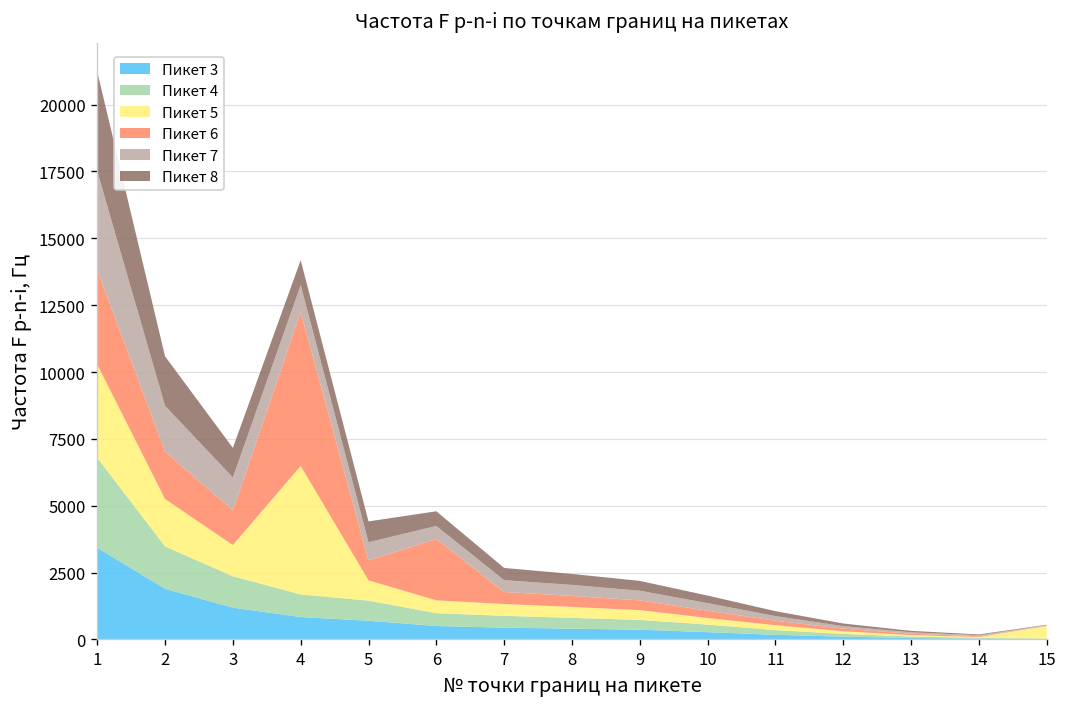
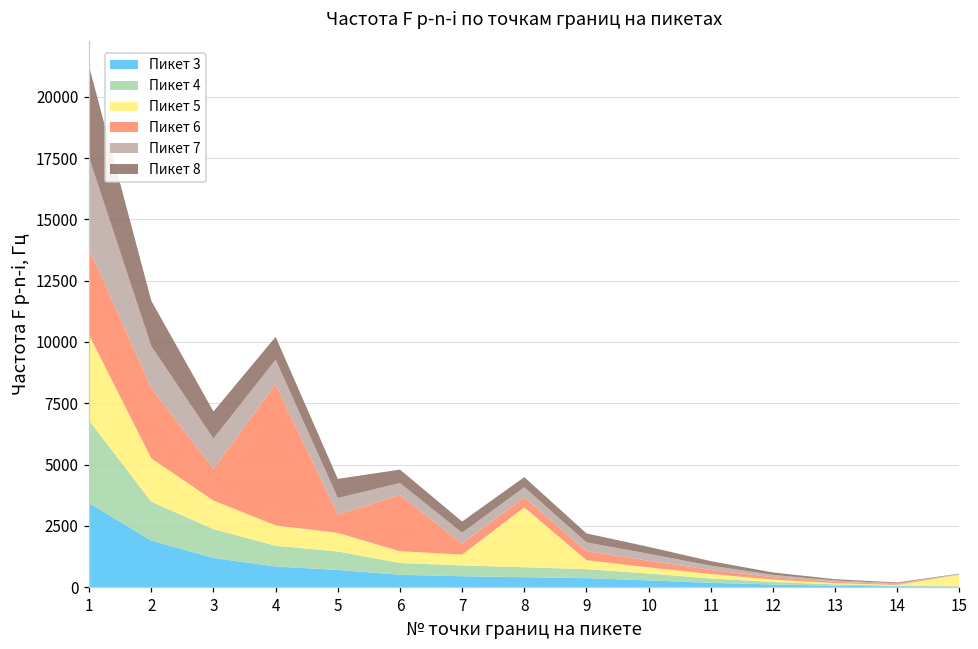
  {
    "Пикет 3": {
      "1": 3400,
      "2": 1900,
      "3": 1200,
      "4": 800,
      "5": 700,
      "6": 500,
      "7": 400,
      "8": 400,
      "9": 400,
      "10": 300,
      "11": 200
    },
    "Пикет 5": {
      "1": 3500,
      "2": 1800,
      "3": 1200,
-     "4": 4800,
+     "4": 800,
      "5": 800,
      "6": 500,
      "7": 400,
-     "8": 400,
+     "8": 2400,
      "9": 400,
      "10": 200,
      "11": 200
    },
    "Пикет 6": {
      "1": 3500,
-     "2": 1800,
+     "2": 2900,
      "3": 1300,
      "4": 5800,
      "5": 700,
      "6": 2300,
      "7": 500,
      "8": 400,
      "9": 400,
      "10": 300,
      "11": 200
    },
    "Пикет 8": {
      "1": 3700,
      "2": 1900,
      "3": 1100,
      "4": 900,
      "5": 800,
      "6": 500,
      "7": 500,
      "8": 400,
      "9": 400,
      "10": 300,
      "11": 200
    }
  }
